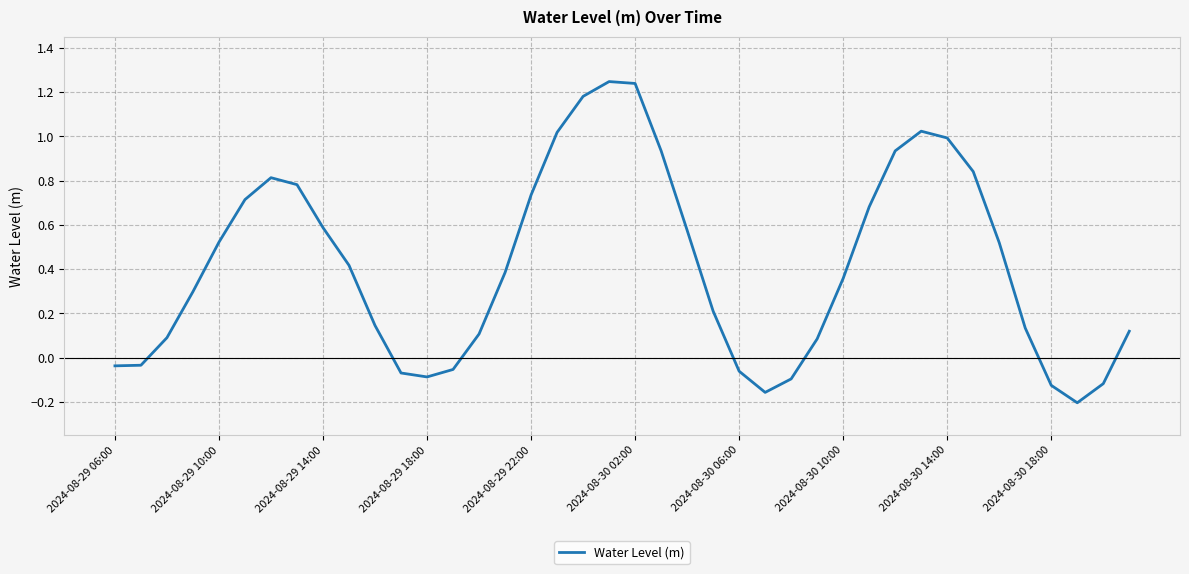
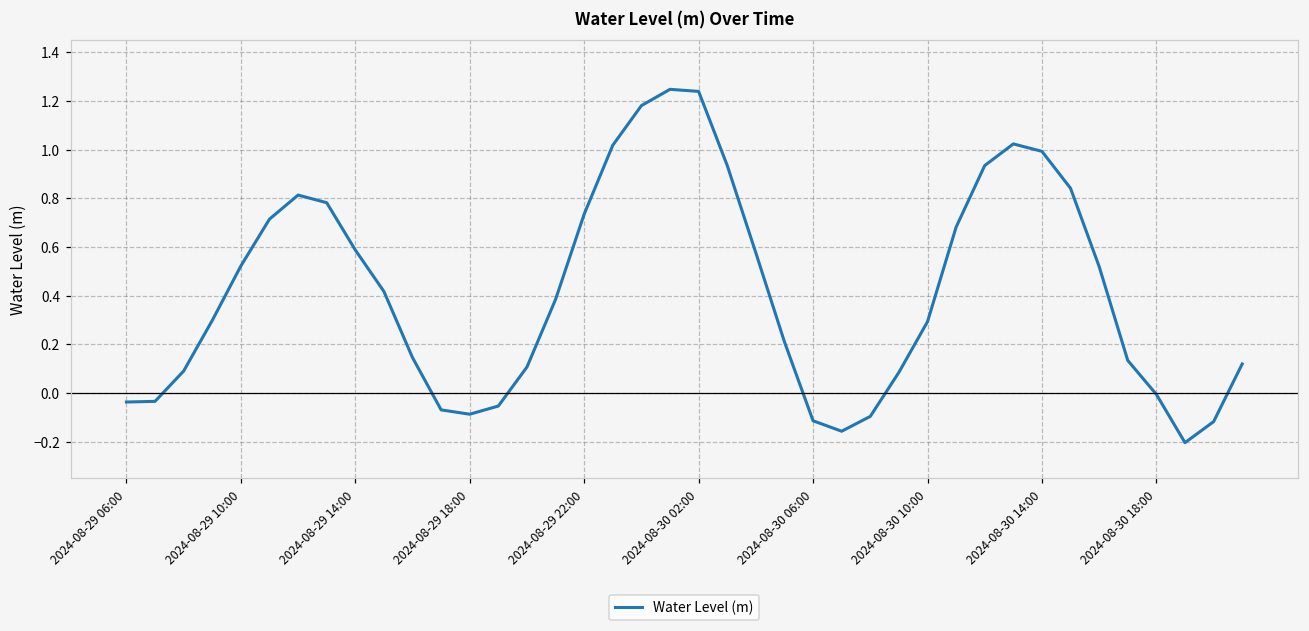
  {
    "2024-08-29 06:00": -0.04,
    "2024-08-29 10:00": 0.52,
    "2024-08-29 14:00": 0.59,
    "2024-08-29 18:00": -0.09,
    "2024-08-29 22:00": 0.74,
    "2024-08-30 02:00": 1.24,
-   "2024-08-30 06:00": -0.06,
-   "2024-08-30 10:00": 0.36,
+   "2024-08-30 06:00": -0.11,
+   "2024-08-30 10:00": 0.29,
    "2024-08-30 14:00": 0.99,
-   "2024-08-30 18:00": -0.12
+   "2024-08-30 18:00": -0.01
  }
